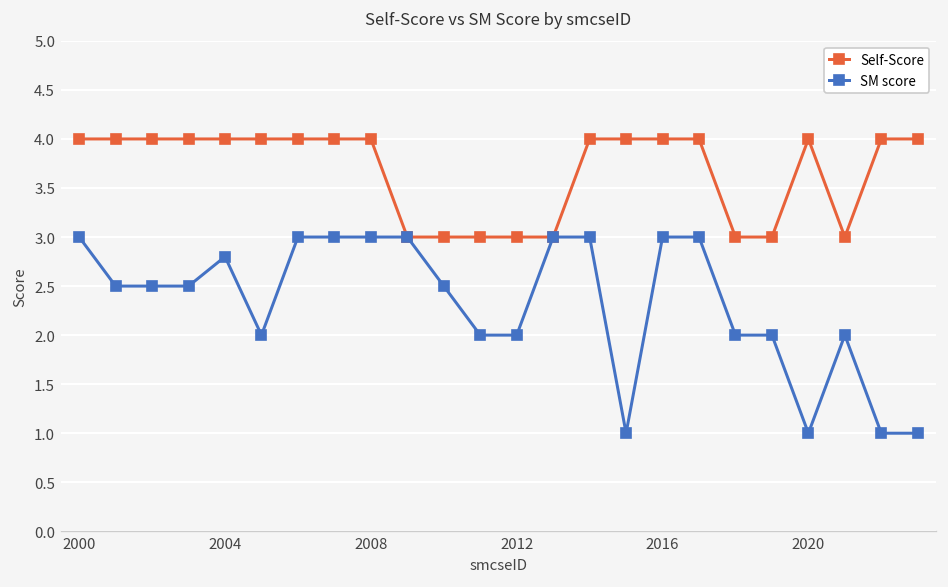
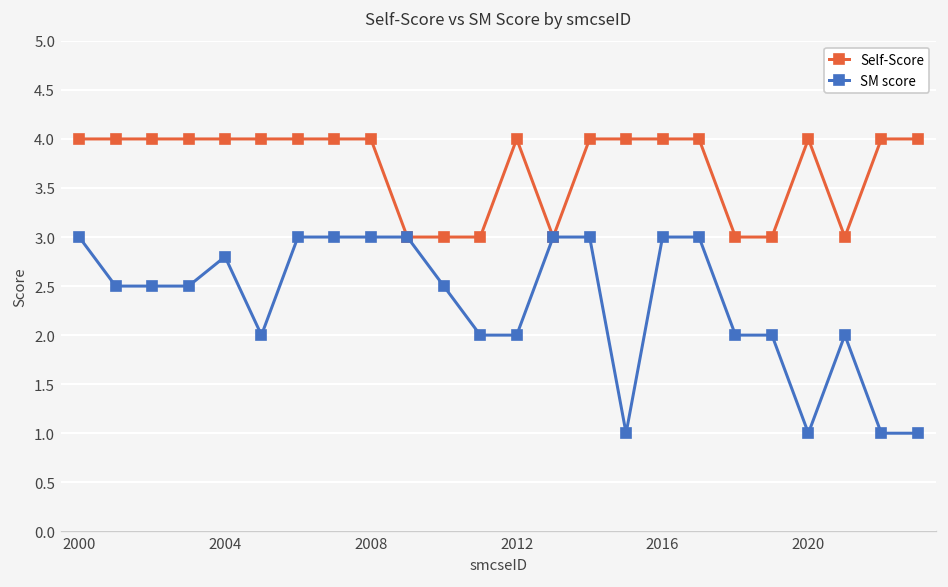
  {
    "Self-Score": {
      "2000": 4,
      "2004": 4,
      "2008": 4,
-     "2012": 3,
+     "2012": 4,
      "2016": 4,
      "2020": 4
    },
    "SM score": {
      "2000": 3,
      "2004": 2.8,
      "2008": 3,
      "2012": 2,
      "2016": 3,
      "2020": 1
    }
  }
